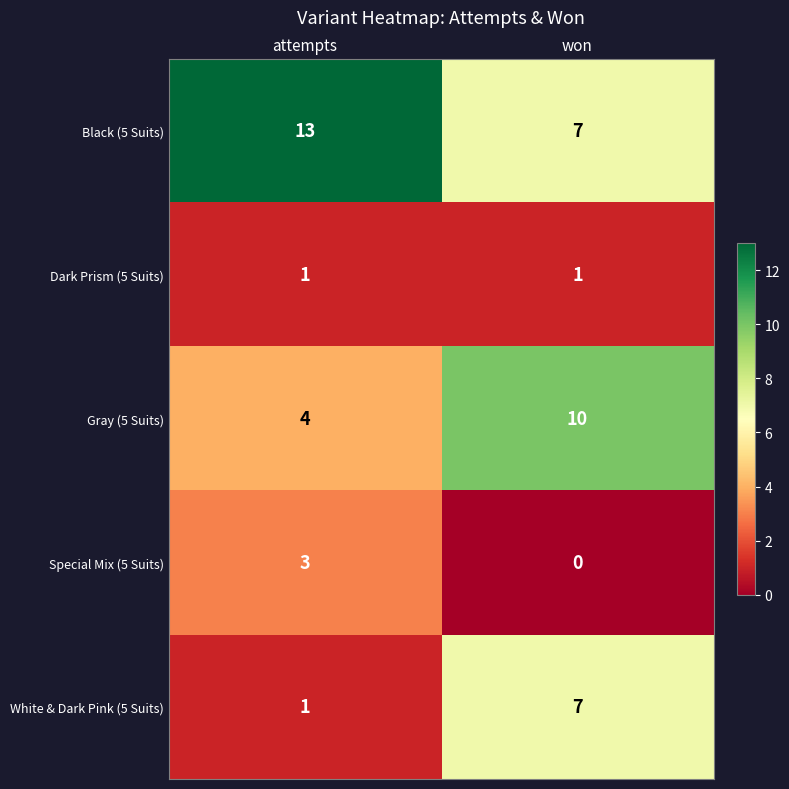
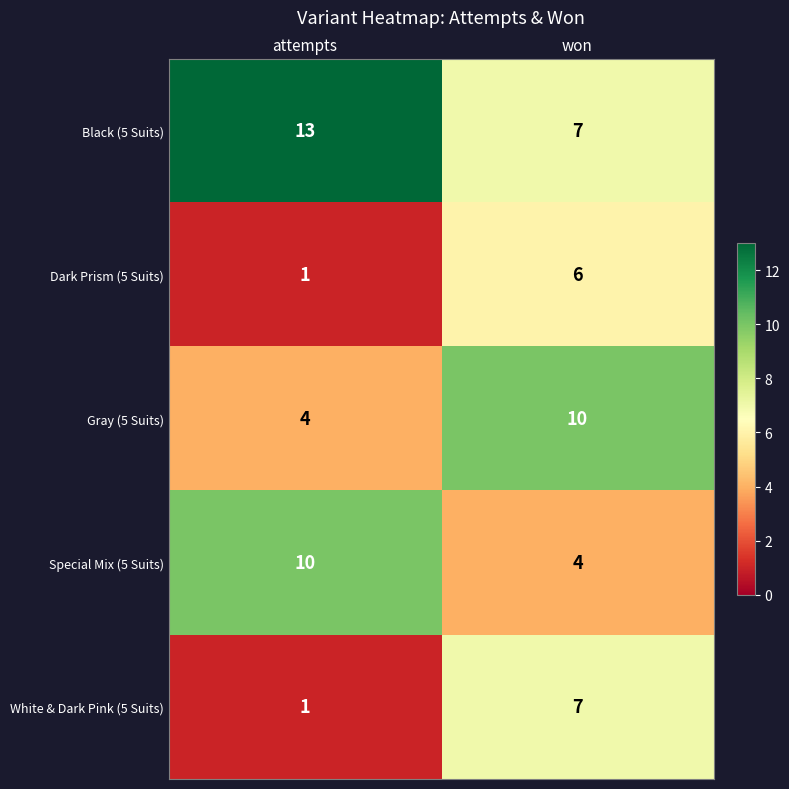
  {
    "Black (5 Suits)": {
      "attempts": 13,
      "won": 7
    },
    "Dark Prism (5 Suits)": {
      "attempts": 1,
-     "won": 1
+     "won": 6
    },
    "Gray (5 Suits)": {
      "attempts": 4,
      "won": 10
    },
    "Special Mix (5 Suits)": {
-     "attempts": 3,
-     "won": 0
+     "attempts": 10,
+     "won": 4
    },
    "White & Dark Pink (5 Suits)": {
      "attempts": 1,
      "won": 7
    }
  }
